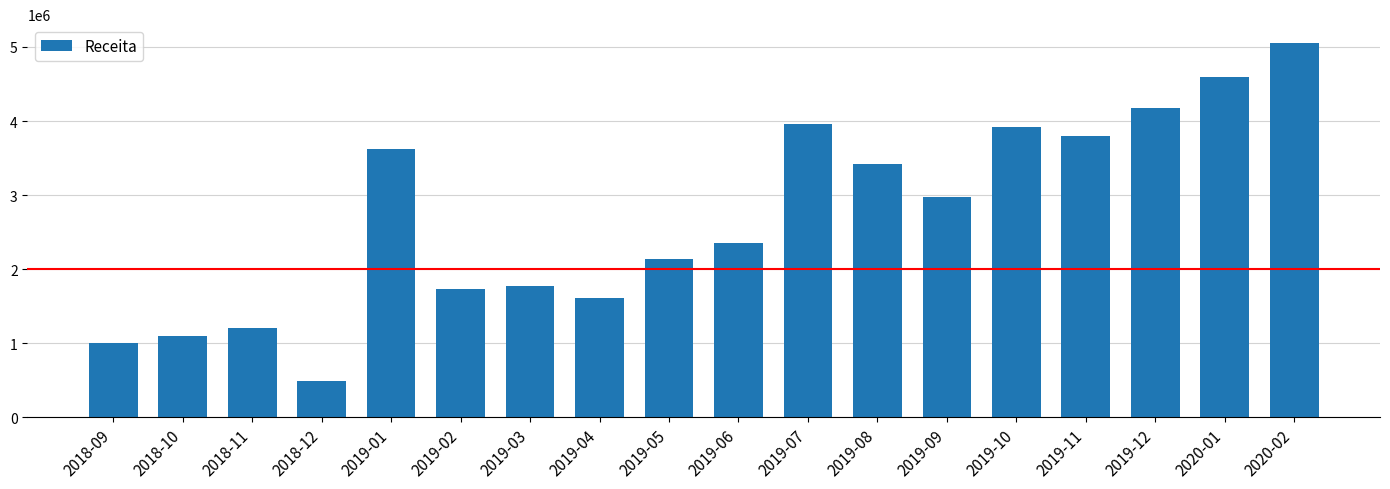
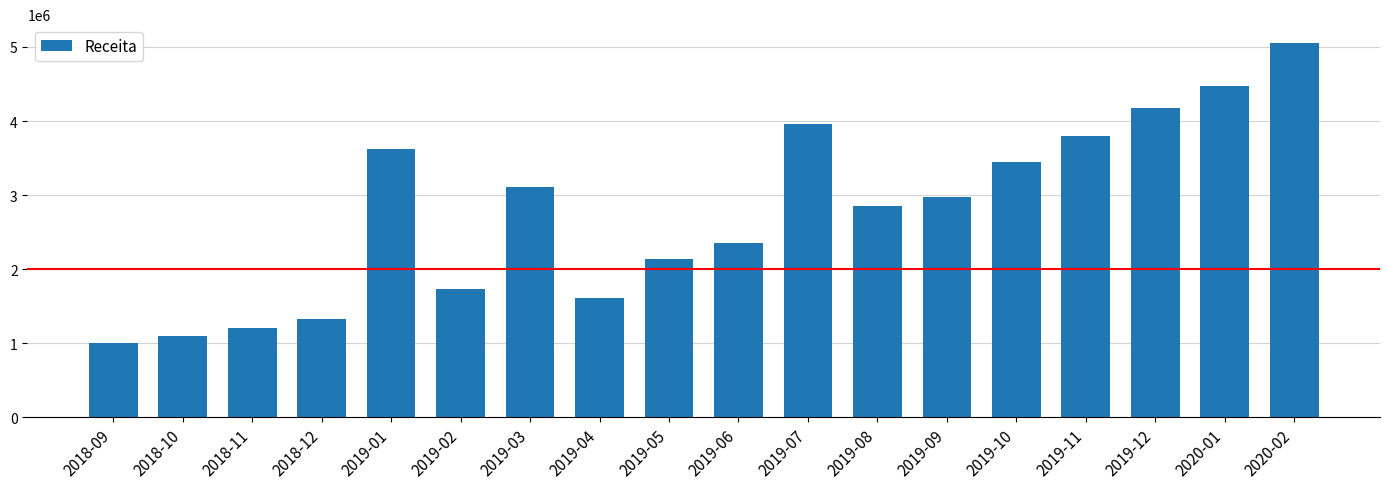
  {
    "2018-09": 1000000,
    "2018-10": 1100000,
    "2018-11": 1200000,
-   "2018-12": 500000,
+   "2018-12": 1300000,
    "2019-01": 3600000,
    "2019-02": 1700000,
-   "2019-03": 1800000,
+   "2019-03": 3100000,
    "2019-04": 1600000,
    "2019-05": 2100000,
    "2019-06": 2400000,
    "2019-07": 4000000,
-   "2019-08": 3400000,
+   "2019-08": 2900000,
    "2019-09": 3000000,
-   "2019-10": 3900000,
+   "2019-10": 3500000,
    "2019-11": 3800000,
    "2019-12": 4200000,
-   "2020-01": 4600000,
+   "2020-01": 4500000,
    "2020-02": 5100000
  }
